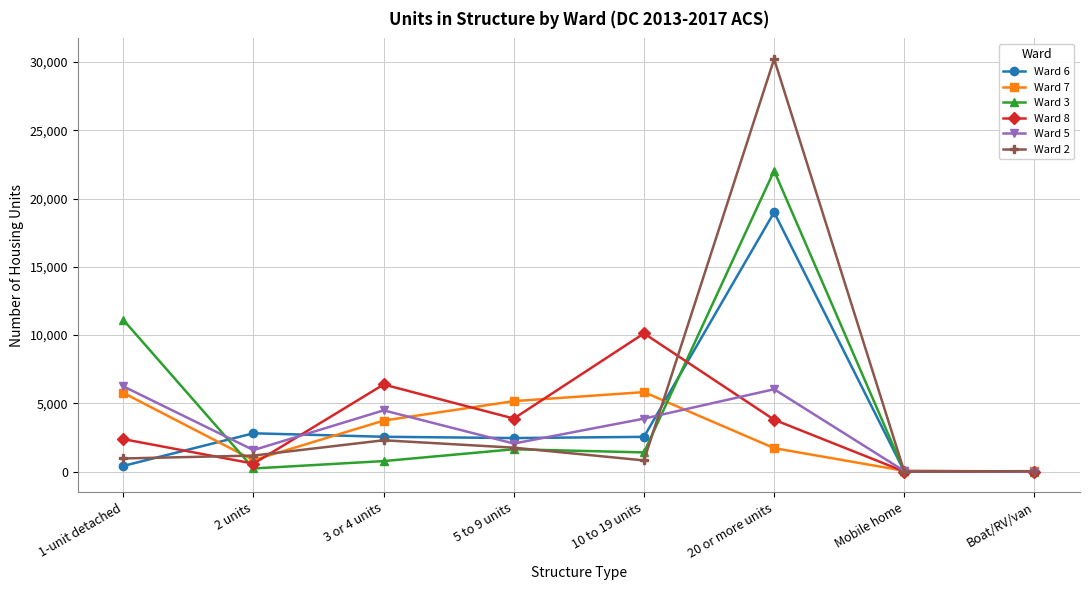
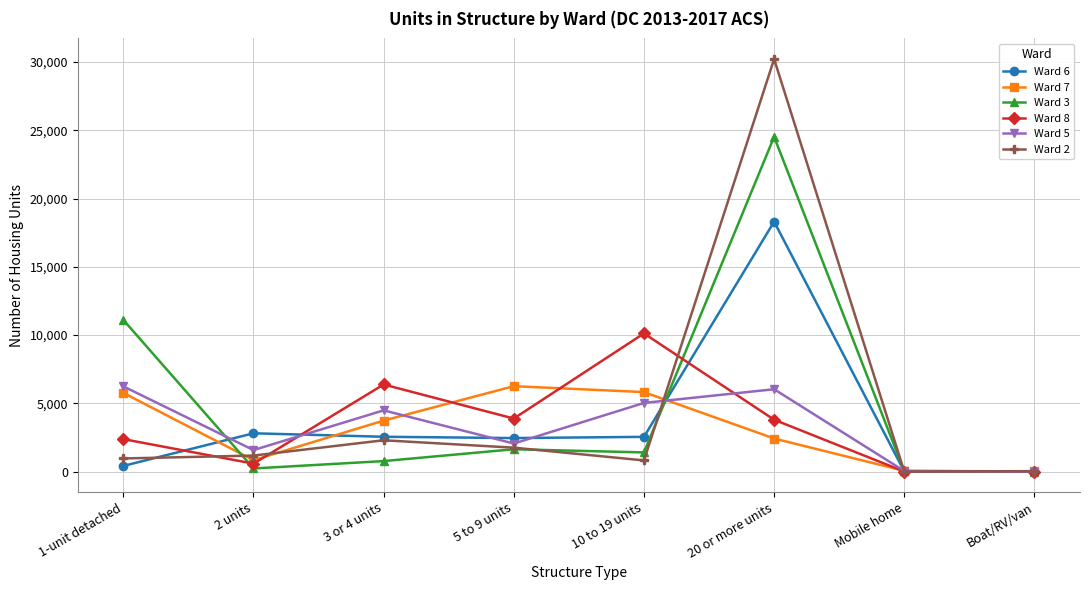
  {
    "Ward 6": {
      "1-unit detached": "400",
      "2 units": "2,800",
      "3 or 4 units": "2,500",
      "5 to 9 units": "2,500",
      "10 to 19 units": "2,500",
-     "20 or more units": "19,000"
+     "20 or more units": "18,300"
    },
    "Ward 7": {
      "1-unit detached": "5,800",
      "2 units": "800",
      "3 or 4 units": "3,700",
-     "5 to 9 units": "5,200",
+     "5 to 9 units": "6,300",
      "10 to 19 units": "5,800",
-     "20 or more units": "1,700"
+     "20 or more units": "2,400"
    },
    "Ward 3": {
      "1-unit detached": "11,100",
      "2 units": "200",
      "3 or 4 units": "800",
      "10 to 19 units": "1,400",
-     "20 or more units": "22,000"
+     "20 or more units": "24,500"
    },
    "Ward 8": {
      "1-unit detached": "2,400",
      "2 units": "600",
      "3 or 4 units": "6,400",
      "5 to 9 units": "3,900",
      "10 to 19 units": "10,100",
      "20 or more units": "3,800"
    },
    "Ward 5": {
      "1-unit detached": "6,200",
      "2 units": "1,600",
      "3 or 4 units": "4,500",
      "5 to 9 units": "2,100",
-     "10 to 19 units": "3,900",
+     "10 to 19 units": "5,000",
      "20 or more units": "6,000"
    },
    "Ward 2": {
      "1-unit detached": "1,000",
      "2 units": "1,200",
      "3 or 4 units": "2,300",
      "10 to 19 units": "800",
      "20 or more units": "30,200"
    }
  }
